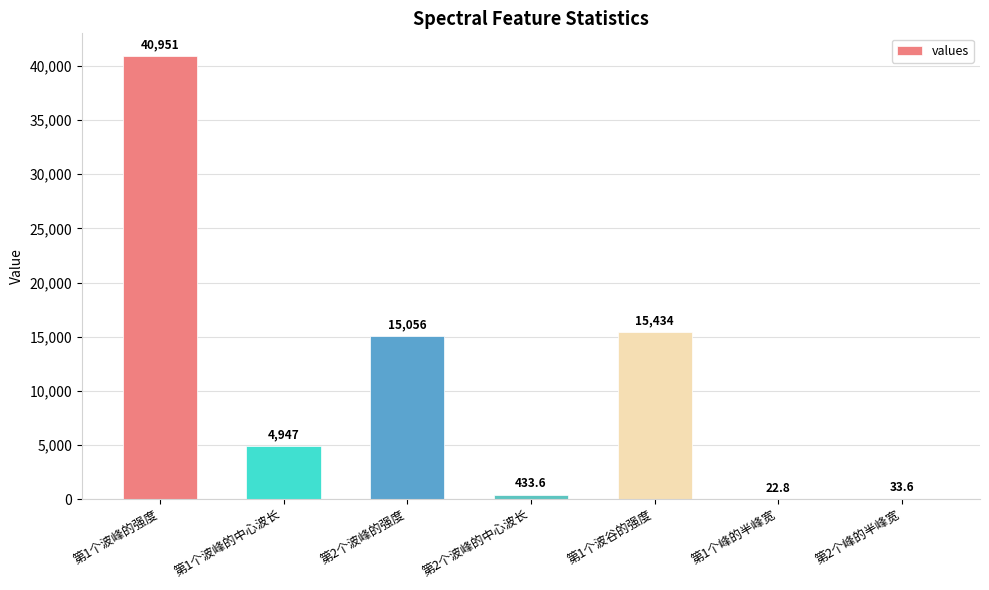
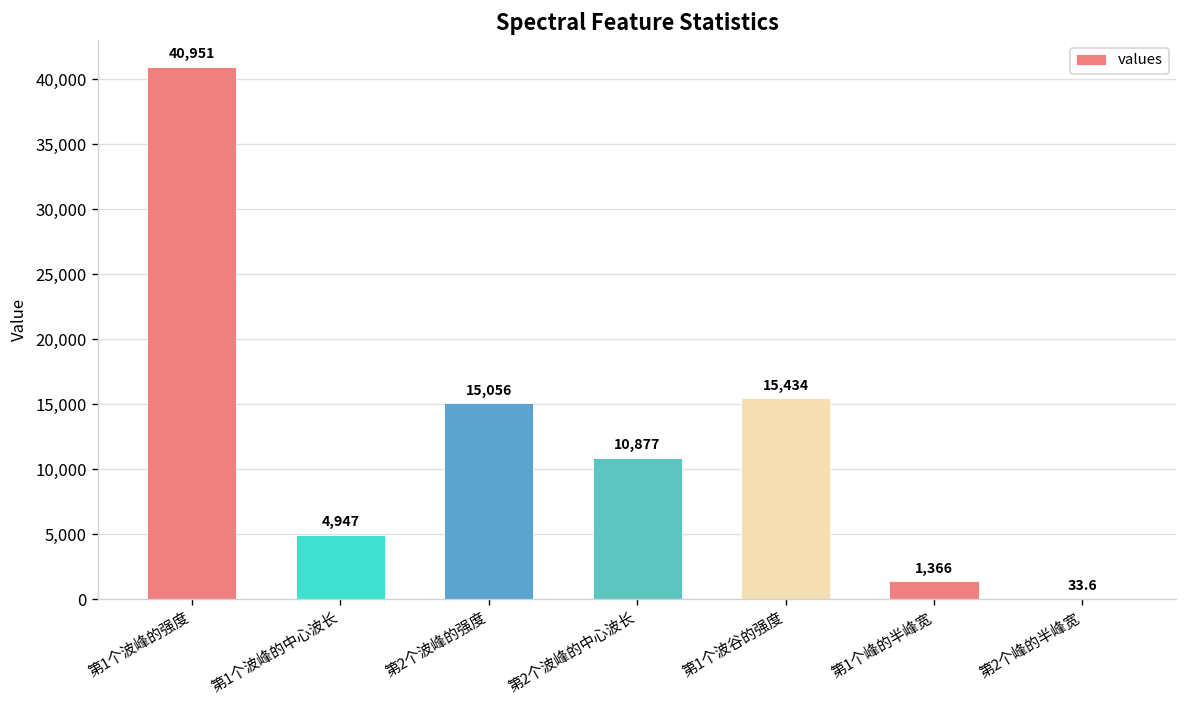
  {
    "第1个波峰的强度": "40,951",
    "第1个波峰的中心波长": "4,947",
    "第2个波峰的强度": "15,056",
-   "第2个波峰的中心波长": "433.6",
+   "第2个波峰的中心波长": "10,877",
    "第1个波谷的强度": "15,434",
-   "第1个峰的半峰宽": "22.8",
+   "第1个峰的半峰宽": "1,366",
    "第2个峰的半峰宽": "33.6"
  }
